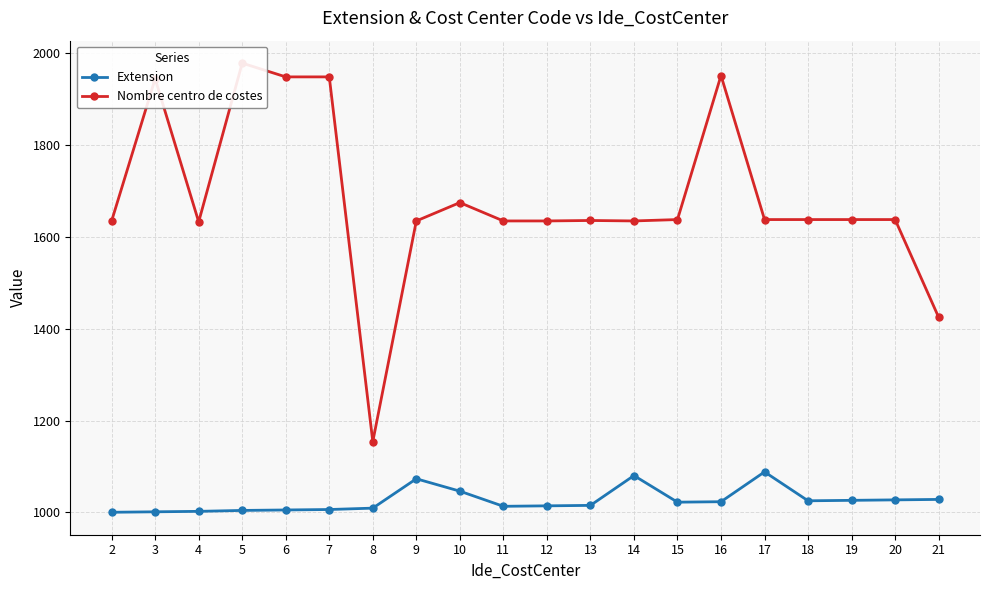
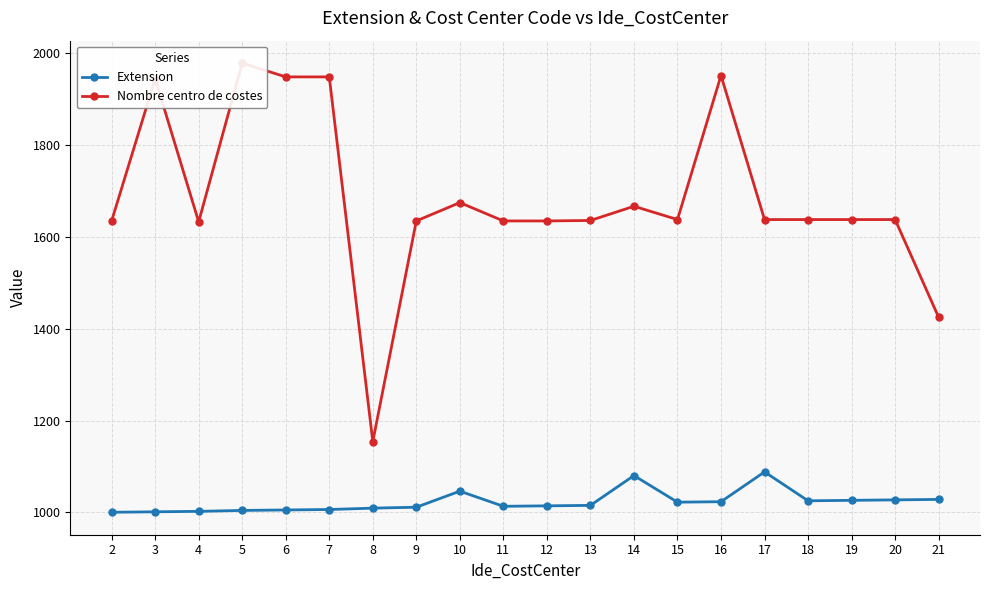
  {
    "Extension": {
      "2": 1000,
      "3": 1000,
      "4": 1000,
      "5": 1000,
      "6": 1010,
      "7": 1010,
      "8": 1010,
-     "9": 1070,
+     "9": 1010,
      "10": 1050,
      "11": 1010,
      "12": 1010,
      "13": 1020,
      "14": 1080,
      "15": 1020,
      "16": 1020,
      "17": 1090,
      "18": 1030,
      "19": 1030,
      "20": 1030,
      "21": 1030
    },
    "Nombre centro de costes": {
      "2": 1640,
      "4": 1630,
      "6": 1950,
      "7": 1950,
      "8": 1150,
      "9": 1640,
      "10": 1680,
      "11": 1640,
      "12": 1640,
      "13": 1640,
-     "14": 1640,
+     "14": 1670,
      "15": 1640,
      "16": 1950,
      "17": 1640,
      "18": 1640,
      "19": 1640,
      "20": 1640,
      "21": 1430
    }
  }
